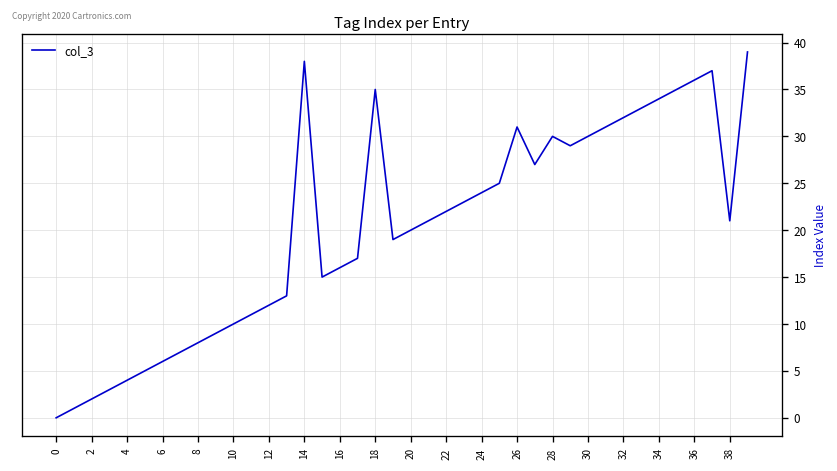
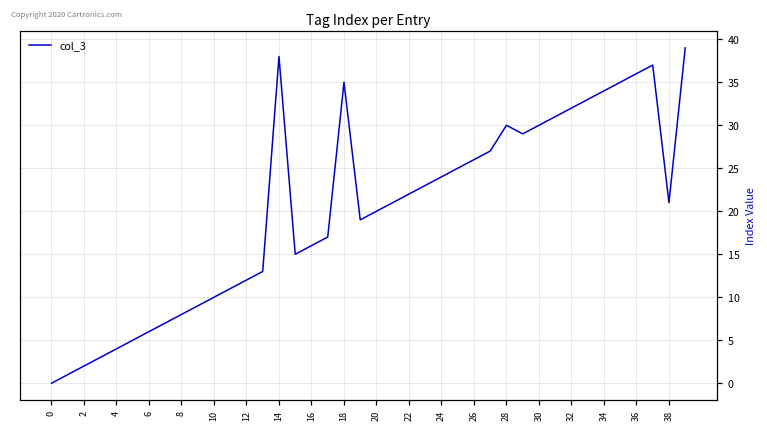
  {
    "0": 0,
    "2": 2,
    "4": 4,
    "6": 6,
    "8": 8,
    "10": 10,
    "12": 12,
    "14": 38,
    "16": 16,
    "18": 35,
    "20": 20,
    "22": 22,
    "24": 24,
-   "26": 31,
+   "26": 26,
    "28": 30,
    "30": 30,
    "32": 32,
    "34": 34,
    "36": 36,
    "38": 21
  }
